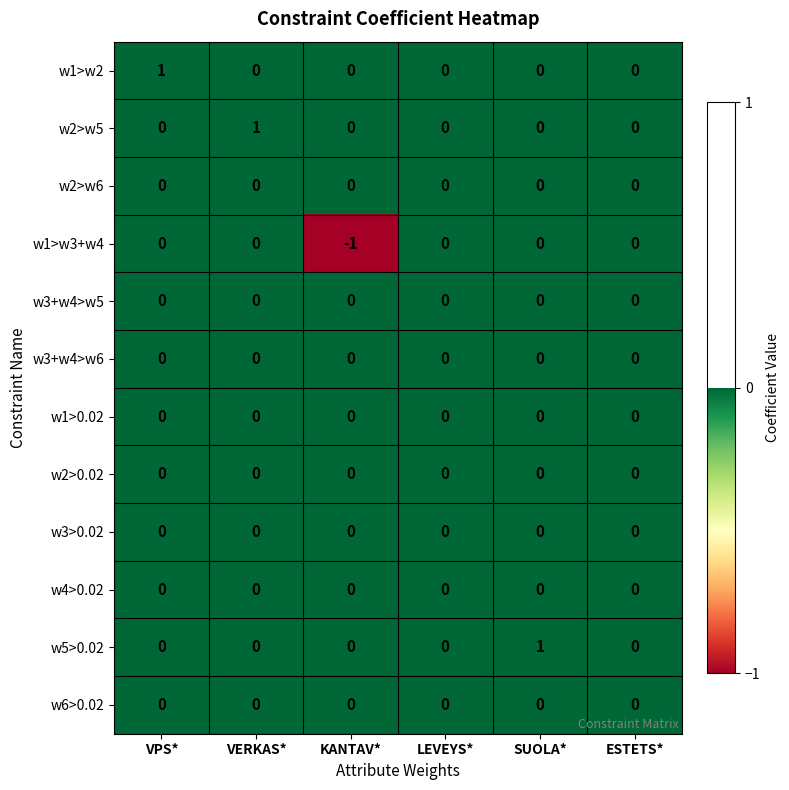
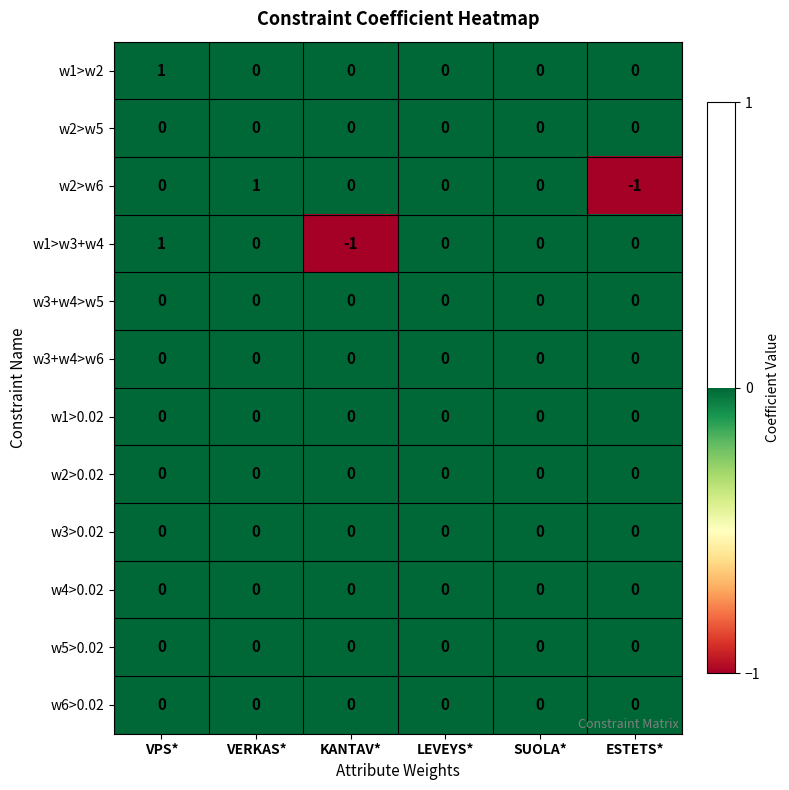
  {
    "w1>w2": {
      "VPS*": 1,
      "VERKAS*": 0,
      "KANTAV*": 0,
      "LEVEYS*": 0,
      "SUOLA*": 0,
      "ESTETS*": 0
    },
    "w2>w5": {
      "VPS*": 0,
-     "VERKAS*": 1,
+     "VERKAS*": 0,
      "KANTAV*": 0,
      "LEVEYS*": 0,
      "SUOLA*": 0,
      "ESTETS*": 0
    },
    "w2>w6": {
      "VPS*": 0,
-     "VERKAS*": 0,
+     "VERKAS*": 1,
      "KANTAV*": 0,
      "LEVEYS*": 0,
      "SUOLA*": 0,
-     "ESTETS*": 0
+     "ESTETS*": -1
    },
    "w1>w3+w4": {
-     "VPS*": 0,
+     "VPS*": 1,
      "VERKAS*": 0,
      "KANTAV*": -1,
      "LEVEYS*": 0,
      "SUOLA*": 0,
      "ESTETS*": 0
    },
    "w3+w4>w5": {
      "VPS*": 0,
      "VERKAS*": 0,
      "KANTAV*": 0,
      "LEVEYS*": 0,
      "SUOLA*": 0,
      "ESTETS*": 0
    },
    "w3+w4>w6": {
      "VPS*": 0,
      "VERKAS*": 0,
      "KANTAV*": 0,
      "LEVEYS*": 0,
      "SUOLA*": 0,
      "ESTETS*": 0
    },
    "w1>0.02": {
      "VPS*": 0,
      "VERKAS*": 0,
      "KANTAV*": 0,
      "LEVEYS*": 0,
      "SUOLA*": 0,
      "ESTETS*": 0
    },
    "w2>0.02": {
      "VPS*": 0,
      "VERKAS*": 0,
      "KANTAV*": 0,
      "LEVEYS*": 0,
      "SUOLA*": 0,
      "ESTETS*": 0
    },
    "w3>0.02": {
      "VPS*": 0,
      "VERKAS*": 0,
      "KANTAV*": 0,
      "LEVEYS*": 0,
      "SUOLA*": 0,
      "ESTETS*": 0
    },
    "w4>0.02": {
      "VPS*": 0,
      "VERKAS*": 0,
      "KANTAV*": 0,
      "LEVEYS*": 0,
      "SUOLA*": 0,
      "ESTETS*": 0
    },
    "w5>0.02": {
      "VPS*": 0,
      "VERKAS*": 0,
      "KANTAV*": 0,
      "LEVEYS*": 0,
-     "SUOLA*": 1,
+     "SUOLA*": 0,
      "ESTETS*": 0
    },
    "w6>0.02": {
      "VPS*": 0,
      "VERKAS*": 0,
      "KANTAV*": 0,
      "LEVEYS*": 0,
      "SUOLA*": 0
    }
  }
